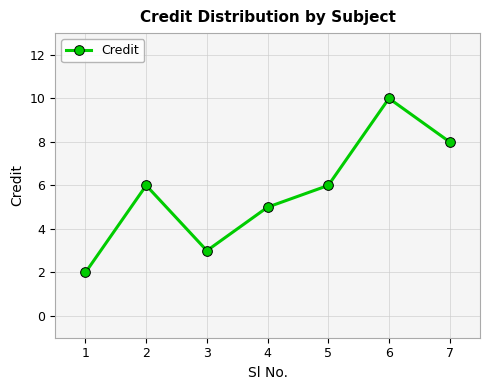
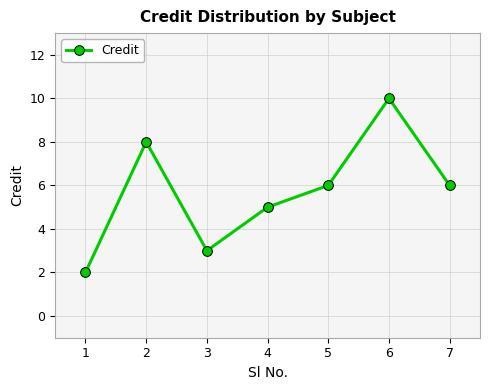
  {
    "1": 2,
-   "2": 6,
+   "2": 8,
    "3": 3,
    "4": 5,
    "5": 6,
    "6": 10,
-   "7": 8
+   "7": 6
  }
